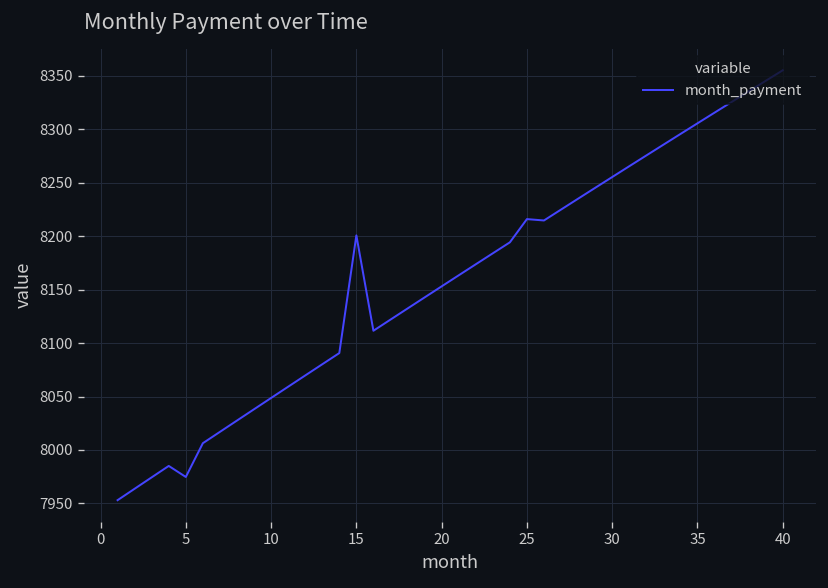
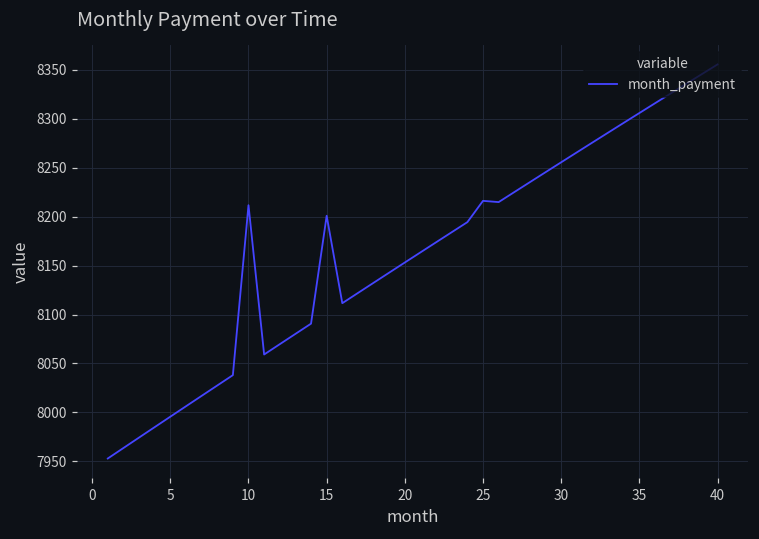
  {
-   "5": 7970,
-   "10": 8050,
+   "5": 8000,
+   "10": 8210,
    "15": 8200,
    "20": 8150,
    "25": 8220,
    "30": 8260,
    "35": 8310
  }
